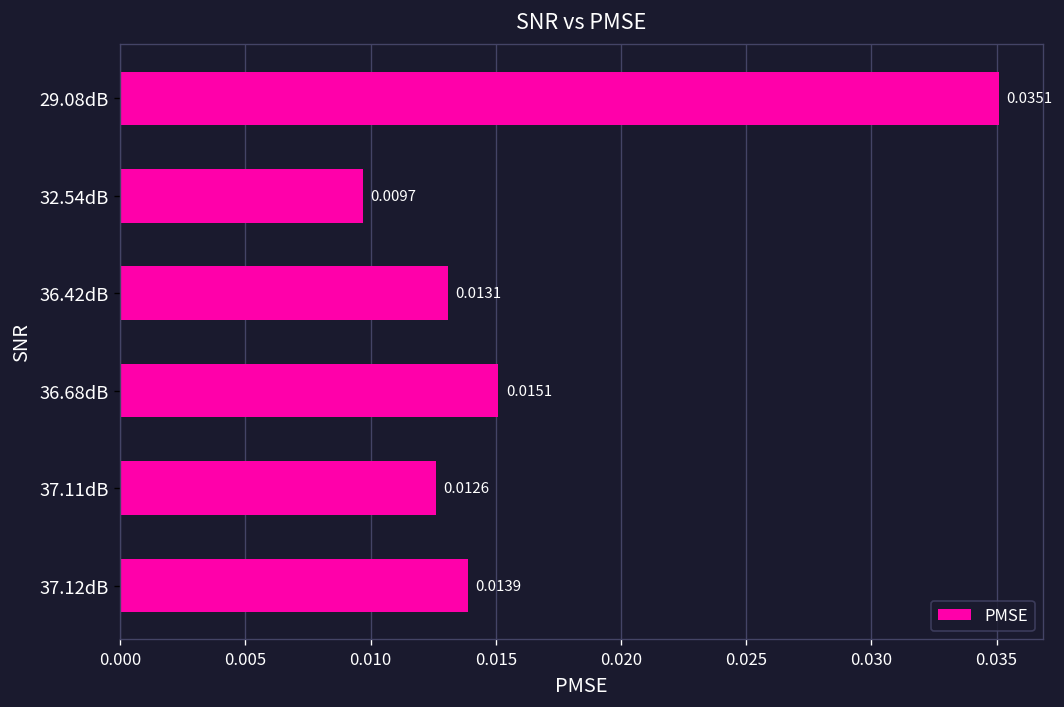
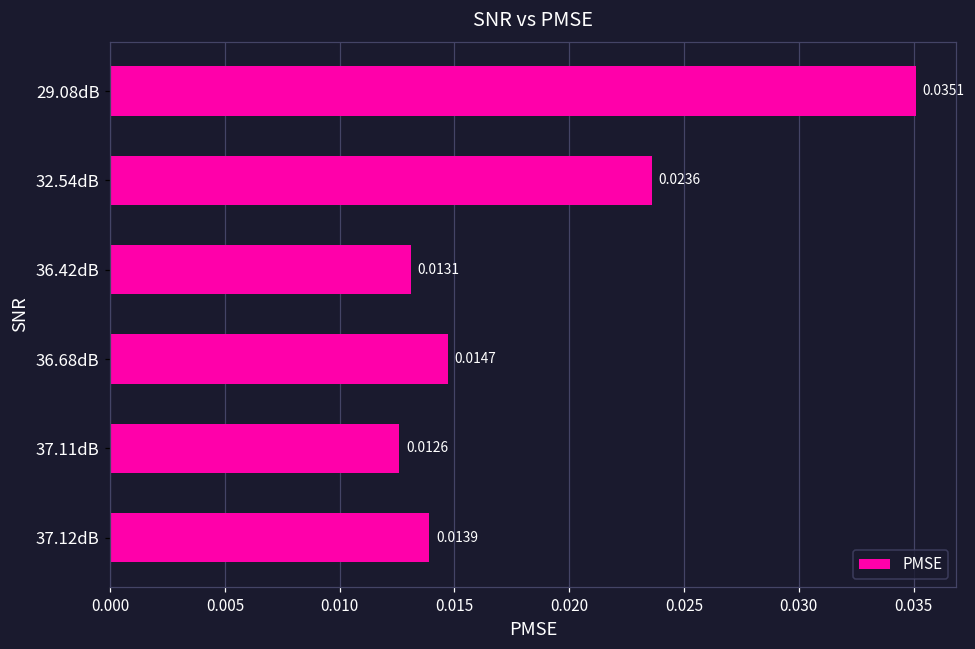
  {
    "29.08dB": 0.0351,
-   "32.54dB": 0.0097,
+   "32.54dB": 0.0236,
    "36.42dB": 0.0131,
-   "36.68dB": 0.0151,
+   "36.68dB": 0.0147,
    "37.11dB": 0.0126,
    "37.12dB": 0.0139
  }
